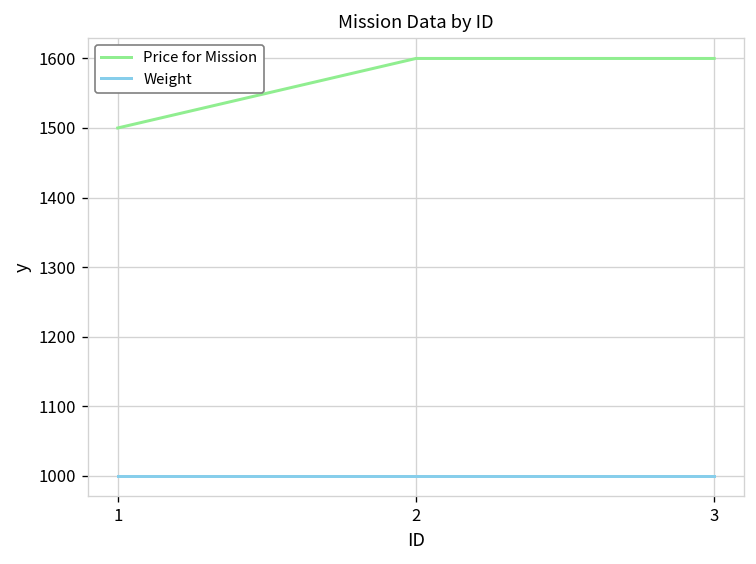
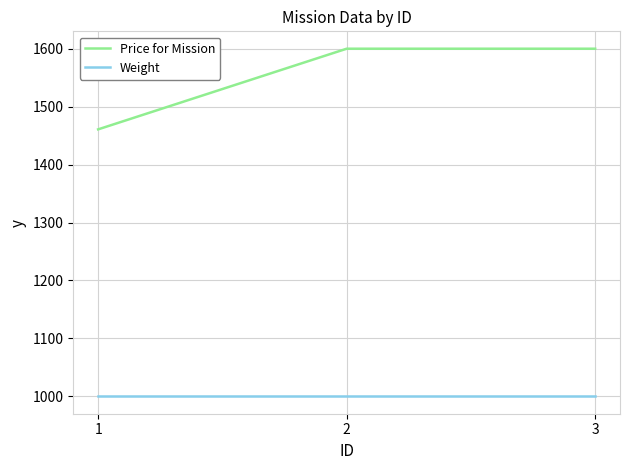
  {
    "Price for Mission": {
-     "1": 1500,
+     "1": 1460,
      "2": 1600,
      "3": 1600
    },
    "Weight": {
      "1": 1000,
      "2": 1000,
      "3": 1000
    }
  }
